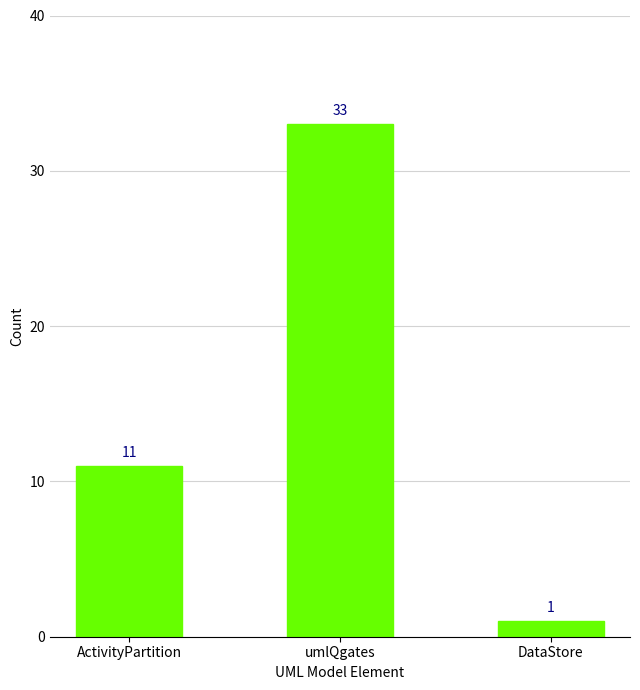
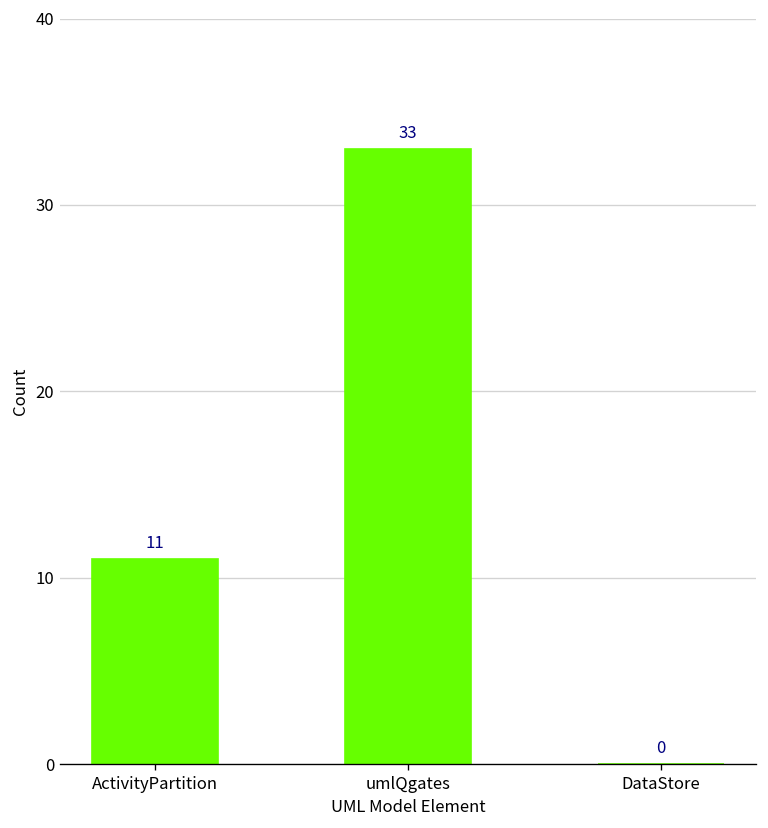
  {
    "ActivityPartition": 11,
    "umlQgates": 33,
-   "DataStore": 1
+   "DataStore": 0
  }
